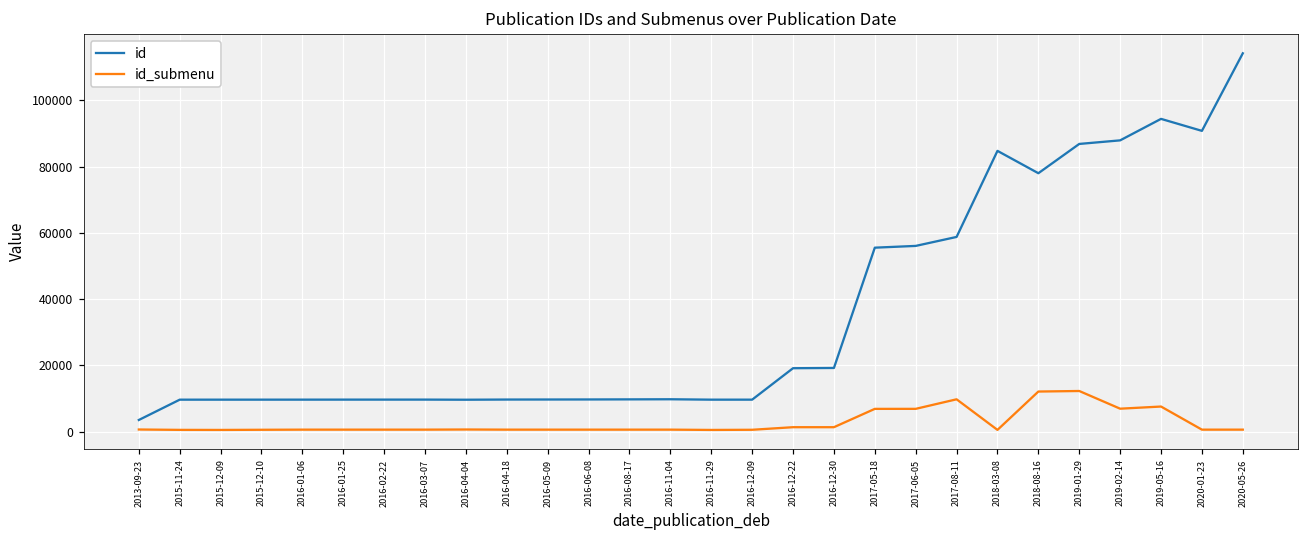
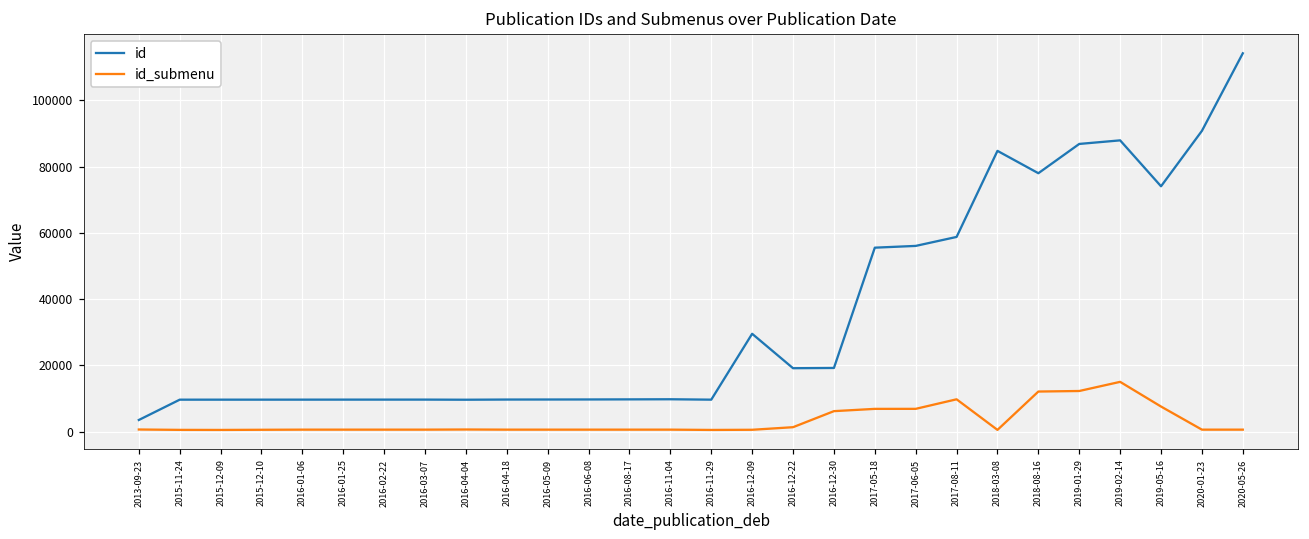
  {
    "id": {
      "2013-09-23": 3000,
      "2015-11-24": 10000,
      "2015-12-09": 10000,
      "2015-12-10": 10000,
      "2016-01-06": 10000,
      "2016-01-25": 10000,
      "2016-02-22": 10000,
      "2016-03-07": 10000,
      "2016-04-04": 10000,
      "2016-04-18": 10000,
      "2016-05-09": 10000,
      "2016-06-08": 10000,
      "2016-08-17": 10000,
      "2016-11-04": 10000,
      "2016-11-29": 10000,
-     "2016-12-09": 10000,
+     "2016-12-09": 30000,
      "2016-12-22": 19000,
      "2016-12-30": 19000,
      "2017-05-18": 56000,
      "2017-06-05": 56000,
      "2017-08-11": 59000,
      "2018-03-08": 85000,
      "2018-08-16": 78000,
      "2019-01-29": 87000,
      "2019-02-14": 88000,
-     "2019-05-16": 94000,
+     "2019-05-16": 74000,
      "2020-01-23": 91000,
      "2020-05-26": 114000
    },
    "id_submenu": {
      "2013-09-23": 1000,
      "2015-11-24": 1000,
      "2015-12-09": 0,
      "2015-12-10": 1000,
      "2016-01-06": 1000,
      "2016-01-25": 1000,
      "2016-02-22": 1000,
      "2016-03-07": 1000,
      "2016-04-04": 1000,
      "2016-04-18": 1000,
      "2016-05-09": 1000,
      "2016-06-08": 1000,
      "2016-08-17": 1000,
      "2016-11-04": 1000,
      "2016-11-29": 0,
      "2016-12-09": 1000,
      "2016-12-22": 1000,
-     "2016-12-30": 1000,
+     "2016-12-30": 6000,
      "2017-05-18": 7000,
      "2017-06-05": 7000,
      "2017-08-11": 10000,
      "2018-03-08": 1000,
      "2018-08-16": 12000,
      "2019-01-29": 12000,
-     "2019-02-14": 7000,
+     "2019-02-14": 15000,
      "2019-05-16": 8000,
      "2020-01-23": 1000,
      "2020-05-26": 1000
    }
  }
